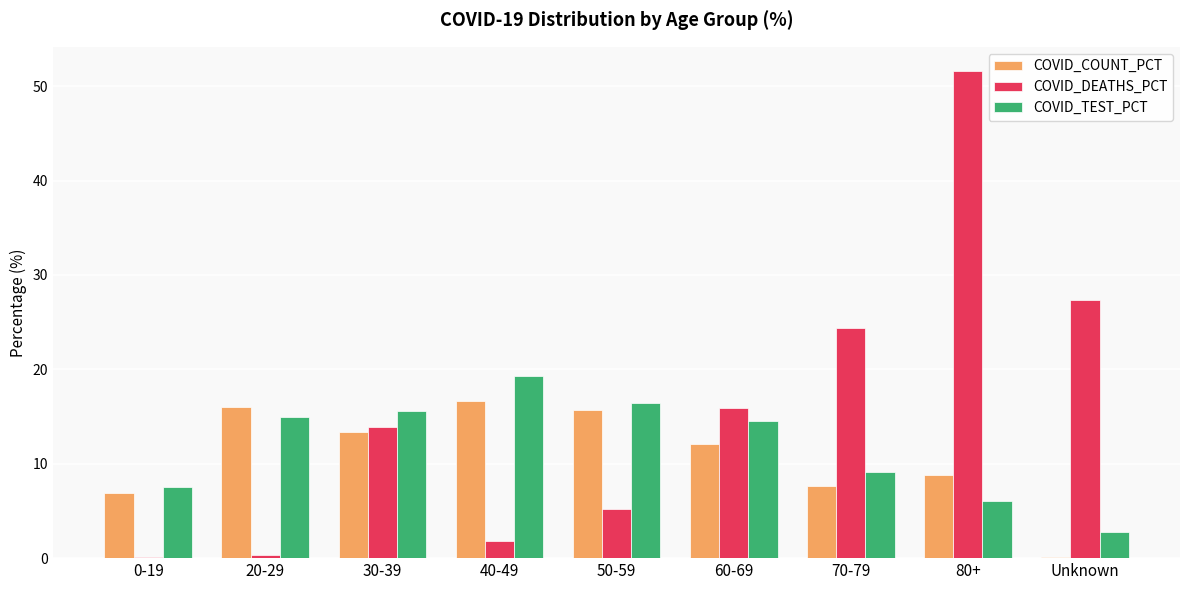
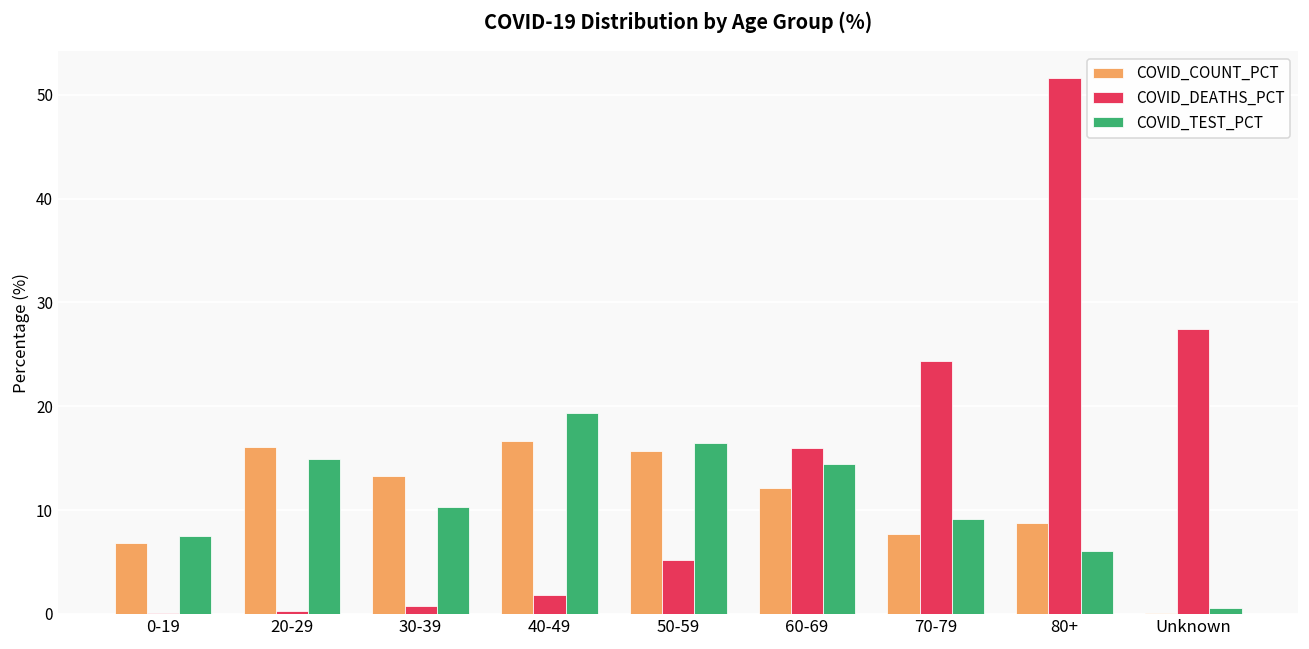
  {
    "COVID_COUNT_PCT": {
      "0-19": 7,
      "20-29": 16,
      "30-39": 13,
      "40-49": 17,
      "50-59": 16,
      "60-69": 12,
      "70-79": 8,
      "80+": 9
    },
    "COVID_DEATHS_PCT": {
      "20-29": 0,
-     "30-39": 14,
+     "30-39": 1,
      "40-49": 2,
      "50-59": 5,
      "60-69": 16,
      "70-79": 24,
      "80+": 52,
      "Unknown": 27
    },
    "COVID_TEST_PCT": {
      "0-19": 8,
      "20-29": 15,
-     "30-39": 16,
+     "30-39": 10,
      "40-49": 19,
      "50-59": 16,
      "60-69": 14,
      "70-79": 9,
      "80+": 6,
-     "Unknown": 3
+     "Unknown": 1
    }
  }
